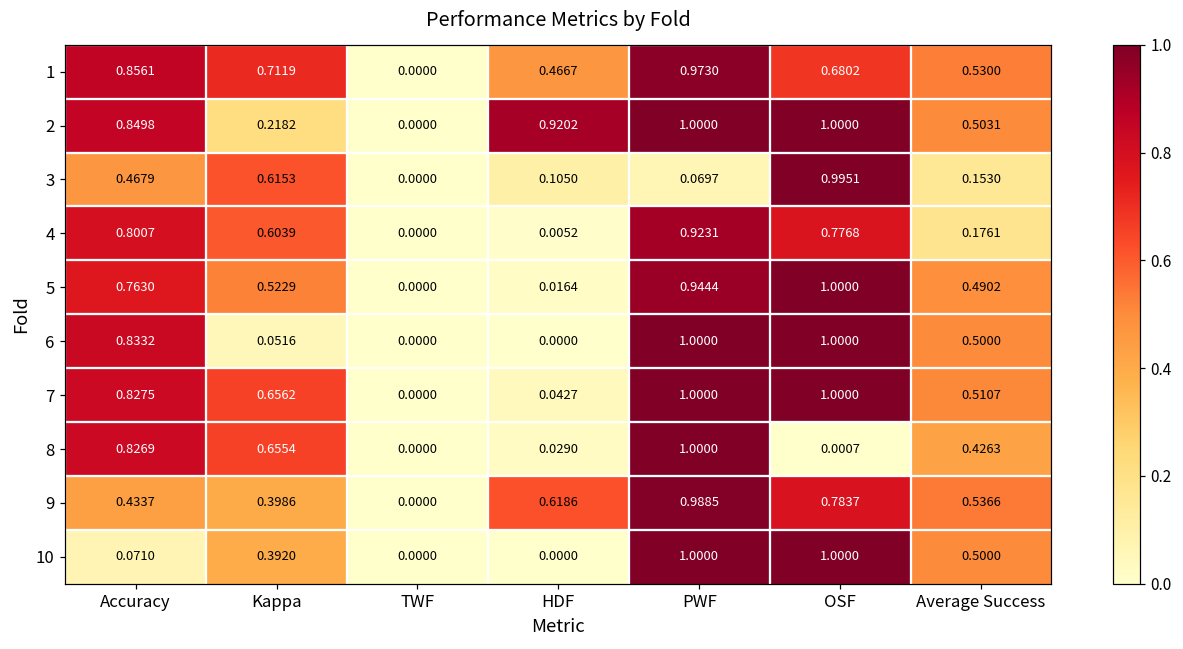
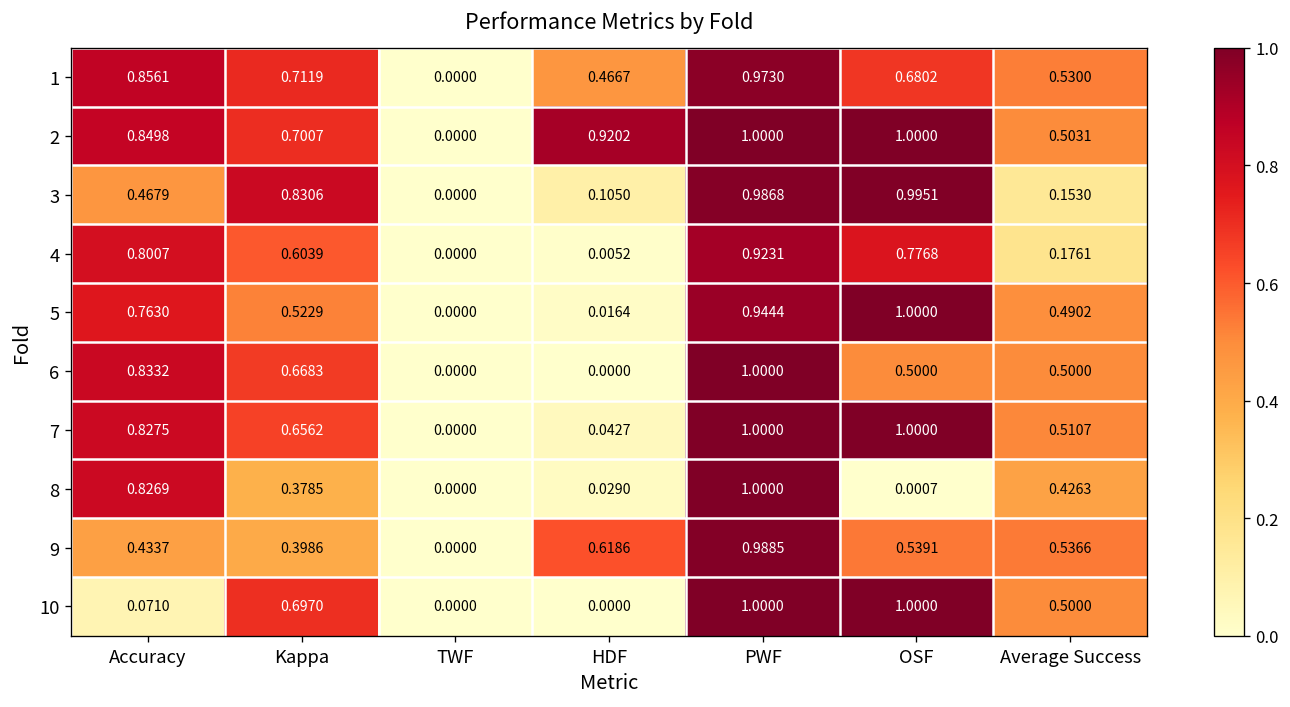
  {
    "1": {
      "Accuracy": 0.8561,
      "Kappa": 0.7119,
      "TWF": 0.0000,
      "HDF": 0.4667,
      "PWF": 0.9730,
      "OSF": 0.6802,
      "Average Success": 0.5300
    },
    "2": {
      "Accuracy": 0.8498,
-     "Kappa": 0.2182,
+     "Kappa": 0.7007,
      "TWF": 0.0000,
      "HDF": 0.9202,
      "PWF": 1.0000,
      "OSF": 1.0000,
      "Average Success": 0.5031
    },
    "3": {
      "Accuracy": 0.4679,
-     "Kappa": 0.6153,
+     "Kappa": 0.8306,
      "TWF": 0.0000,
      "HDF": 0.1050,
-     "PWF": 0.0697,
+     "PWF": 0.9868,
      "OSF": 0.9951,
      "Average Success": 0.1530
    },
    "4": {
      "Accuracy": 0.8007,
      "Kappa": 0.6039,
      "TWF": 0.0000,
      "HDF": 0.0052,
      "PWF": 0.9231,
      "OSF": 0.7768,
      "Average Success": 0.1761
    },
    "5": {
      "Accuracy": 0.7630,
      "Kappa": 0.5229,
      "TWF": 0.0000,
      "HDF": 0.0164,
      "PWF": 0.9444,
      "OSF": 1.0000,
      "Average Success": 0.4902
    },
    "6": {
      "Accuracy": 0.8332,
-     "Kappa": 0.0516,
+     "Kappa": 0.6683,
      "TWF": 0.0000,
      "HDF": 0.0000,
      "PWF": 1.0000,
-     "OSF": 1.0000,
+     "OSF": 0.5000,
      "Average Success": 0.5000
    },
    "7": {
      "Accuracy": 0.8275,
      "Kappa": 0.6562,
      "TWF": 0.0000,
      "HDF": 0.0427,
      "PWF": 1.0000,
      "OSF": 1.0000,
      "Average Success": 0.5107
    },
    "8": {
      "Accuracy": 0.8269,
-     "Kappa": 0.6554,
+     "Kappa": 0.3785,
      "TWF": 0.0000,
      "HDF": 0.0290,
      "PWF": 1.0000,
      "OSF": 0.0007,
      "Average Success": 0.4263
    },
    "9": {
      "Accuracy": 0.4337,
      "Kappa": 0.3986,
      "TWF": 0.0000,
      "HDF": 0.6186,
      "PWF": 0.9885,
-     "OSF": 0.7837,
+     "OSF": 0.5391,
      "Average Success": 0.5366
    },
    "10": {
      "Accuracy": 0.0710,
-     "Kappa": 0.3920,
+     "Kappa": 0.6970,
      "TWF": 0.0000,
      "HDF": 0.0000,
      "PWF": 1.0000,
      "OSF": 1.0000,
      "Average Success": 0.5000
    }
  }
